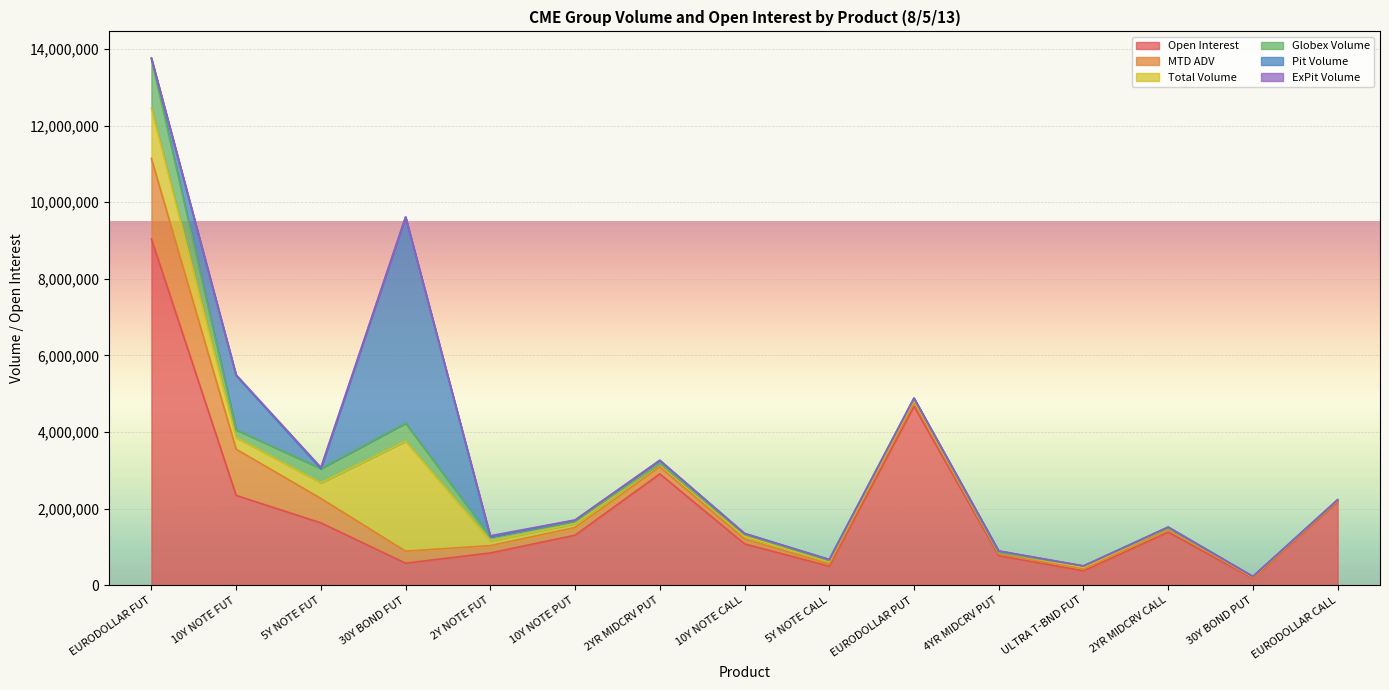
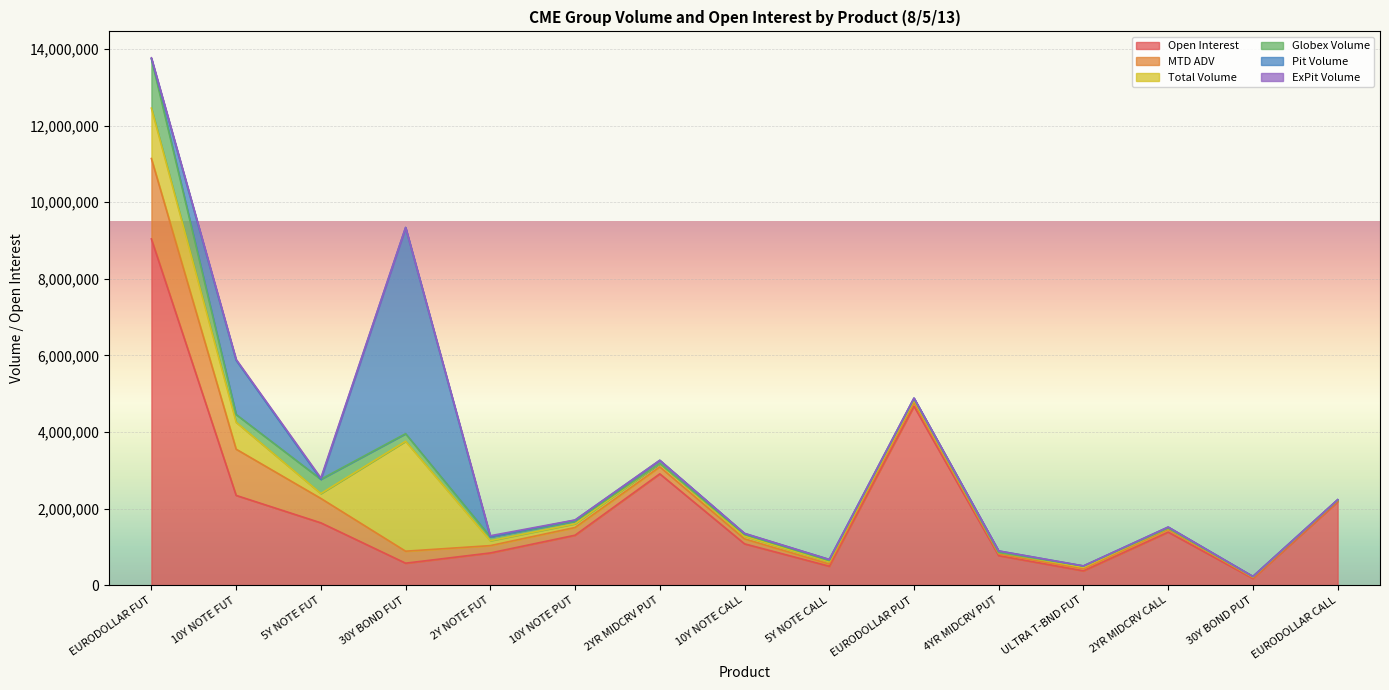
  {
    "Total Volume": {
      "EURODOLLAR FUT": "1,300,000",
-     "10Y NOTE FUT": "300,000",
-     "5Y NOTE FUT": "400,000",
+     "10Y NOTE FUT": "700,000",
+     "5Y NOTE FUT": "100,000",
      "30Y BOND FUT": "2,900,000",
      "2Y NOTE FUT": "100,000"
    },
    "Globex Volume": {
      "10Y NOTE FUT": "200,000",
-     "30Y BOND FUT": "500,000"
+     "30Y BOND FUT": "200,000"
    }
  }
